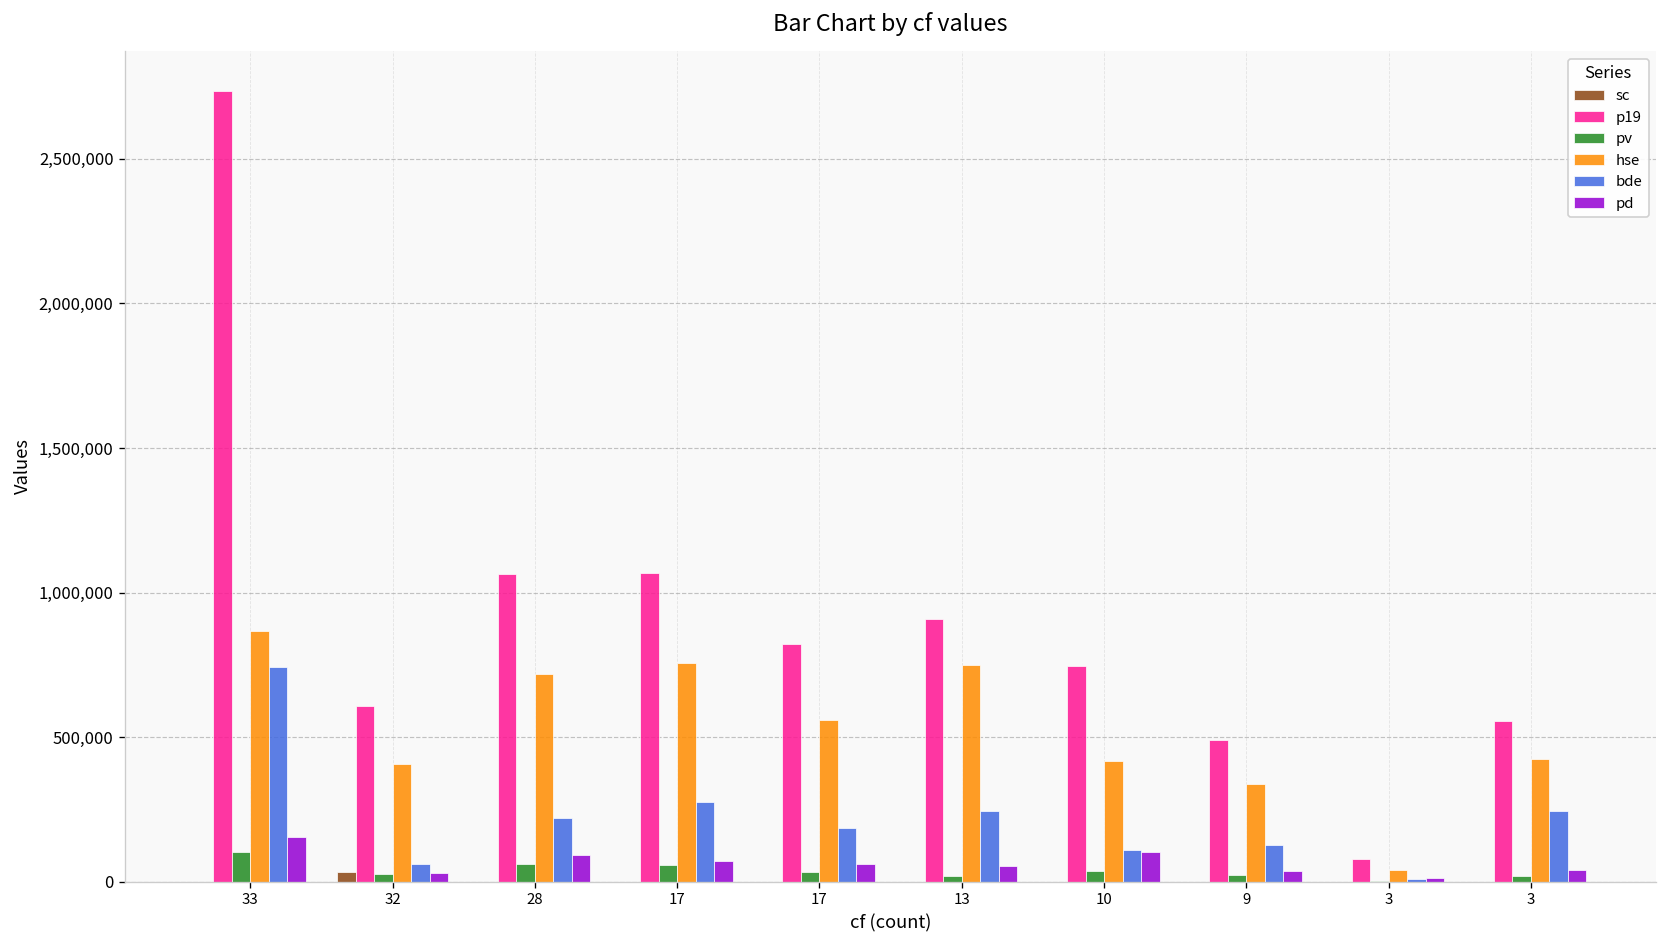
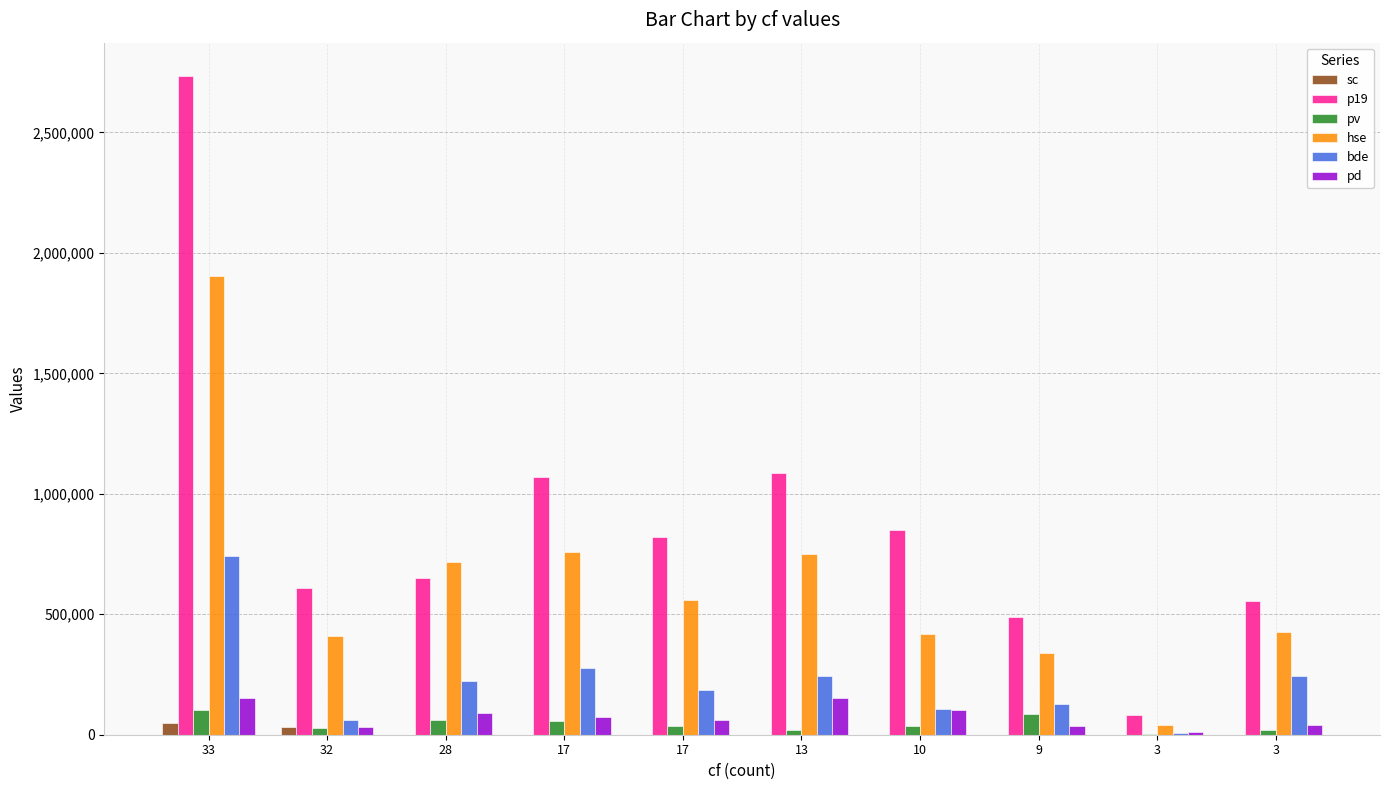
  {
    "sc": {
-     "33": "0",
+     "33": "50,000",
      "32": "30,000"
    },
    "p19": {
      "33": "2,740,000",
      "32": "610,000",
-     "28": "1,060,000",
-     "13": "910,000",
-     "10": "740,000",
+     "28": "650,000",
+     "13": "1,090,000",
+     "10": "850,000",
      "9": "490,000"
    },
    "pv": {
      "33": "100,000",
      "32": "30,000",
      "28": "60,000",
      "13": "20,000",
      "10": "40,000",
-     "9": "20,000"
+     "9": "90,000"
    },
    "hse": {
-     "33": "870,000",
+     "33": "1,910,000",
      "32": "410,000",
      "28": "720,000",
      "13": "750,000",
      "10": "420,000",
      "9": "340,000"
    },
    "bde": {
      "33": "740,000",
      "32": "60,000",
      "28": "220,000",
      "13": "240,000",
      "10": "110,000",
      "9": "130,000"
    },
    "pd": {
      "33": "150,000",
      "32": "30,000",
      "28": "90,000",
-     "13": "50,000",
+     "13": "150,000",
      "10": "100,000",
      "9": "40,000"
    }
  }
